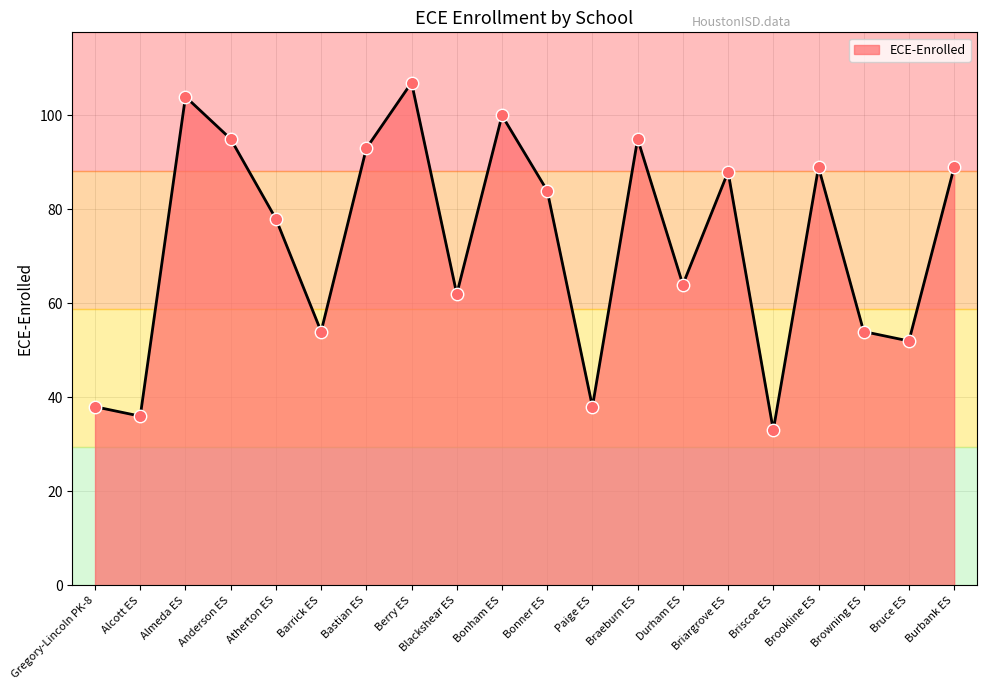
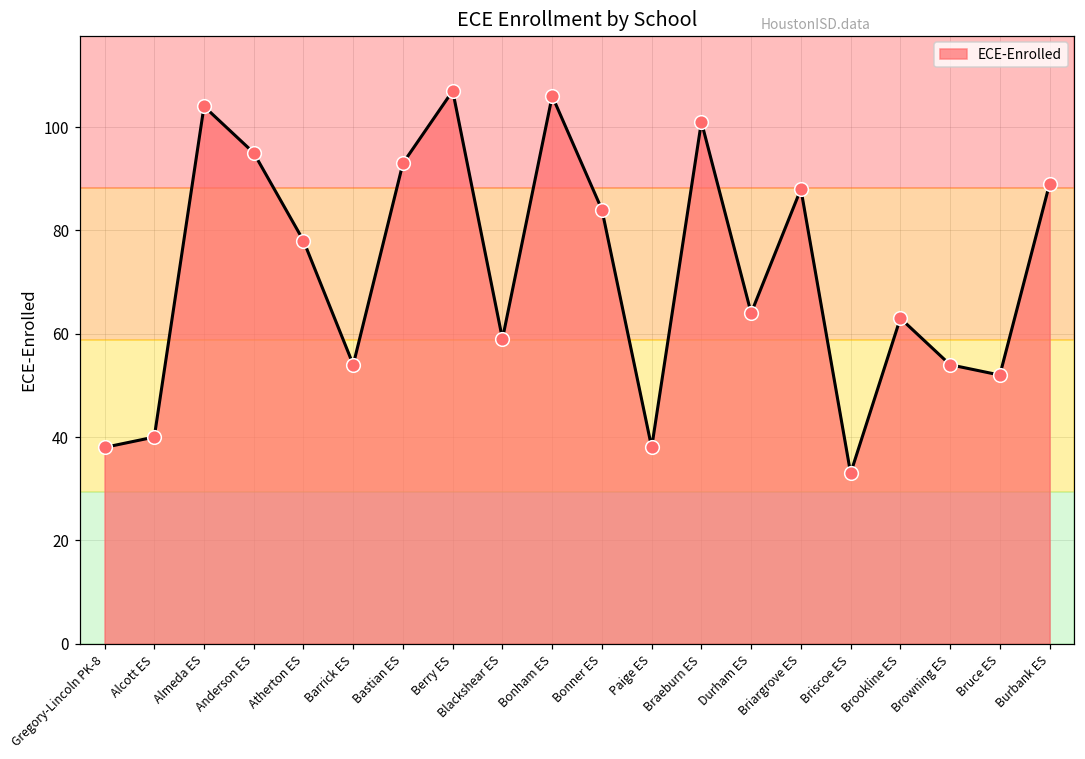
  {
    "Gregory-Lincoln PK-8": 38,
-   "Alcott ES": 36,
+   "Alcott ES": 40,
    "Almeda ES": 104,
    "Anderson ES": 95,
    "Atherton ES": 78,
    "Barrick ES": 54,
    "Bastian ES": 93,
    "Berry ES": 107,
-   "Blackshear ES": 62,
-   "Bonham ES": 100,
+   "Blackshear ES": 59,
+   "Bonham ES": 106,
    "Bonner ES": 84,
    "Paige ES": 38,
-   "Braeburn ES": 95,
+   "Braeburn ES": 101,
    "Durham ES": 64,
    "Briargrove ES": 88,
    "Briscoe ES": 33,
-   "Brookline ES": 89,
+   "Brookline ES": 63,
    "Browning ES": 54,
    "Bruce ES": 52,
    "Burbank ES": 89
  }
